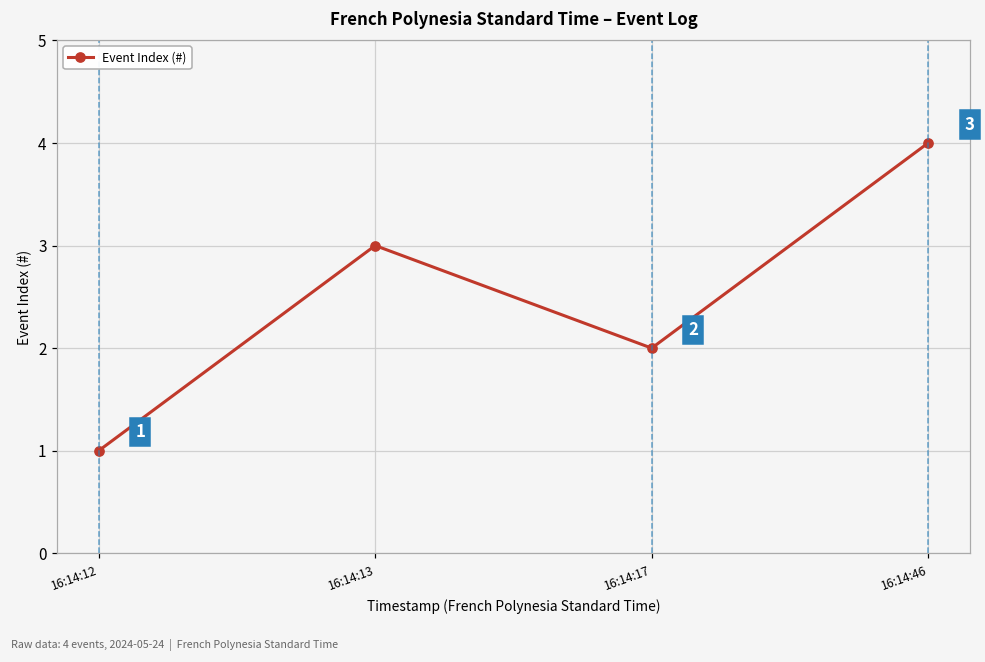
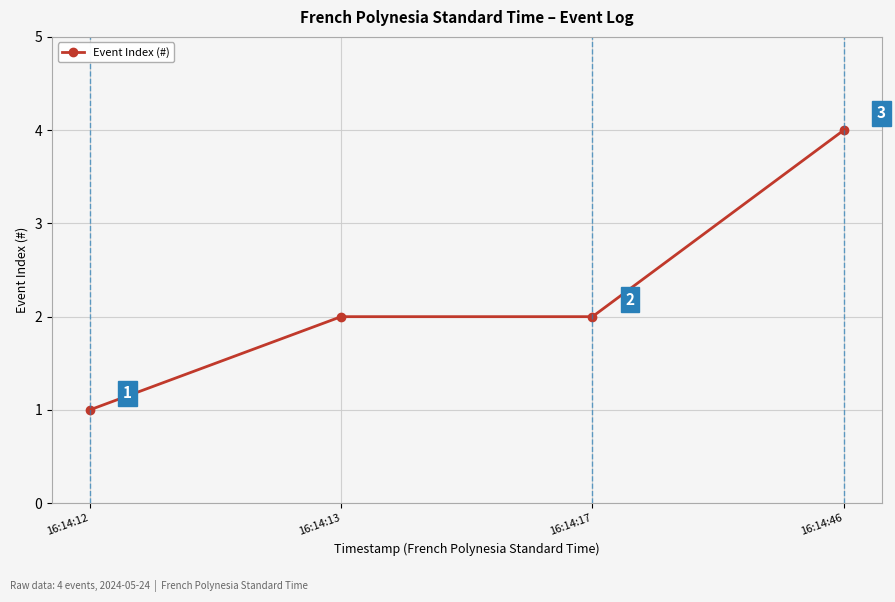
  {
    "16:14:12": 1,
-   "16:14:13": 3,
+   "16:14:13": 2,
    "16:14:17": 2,
    "16:14:46": 4
  }
